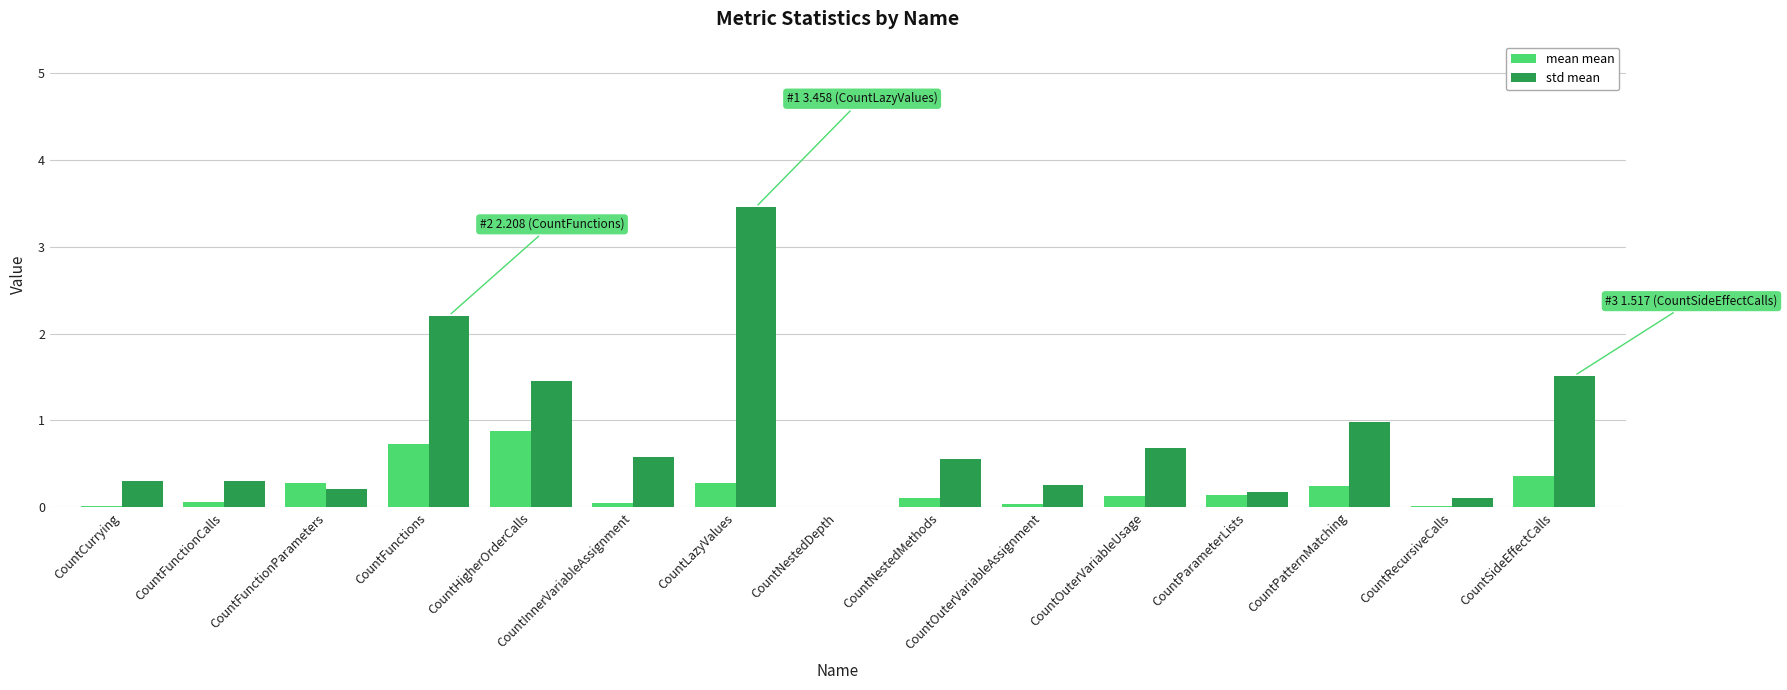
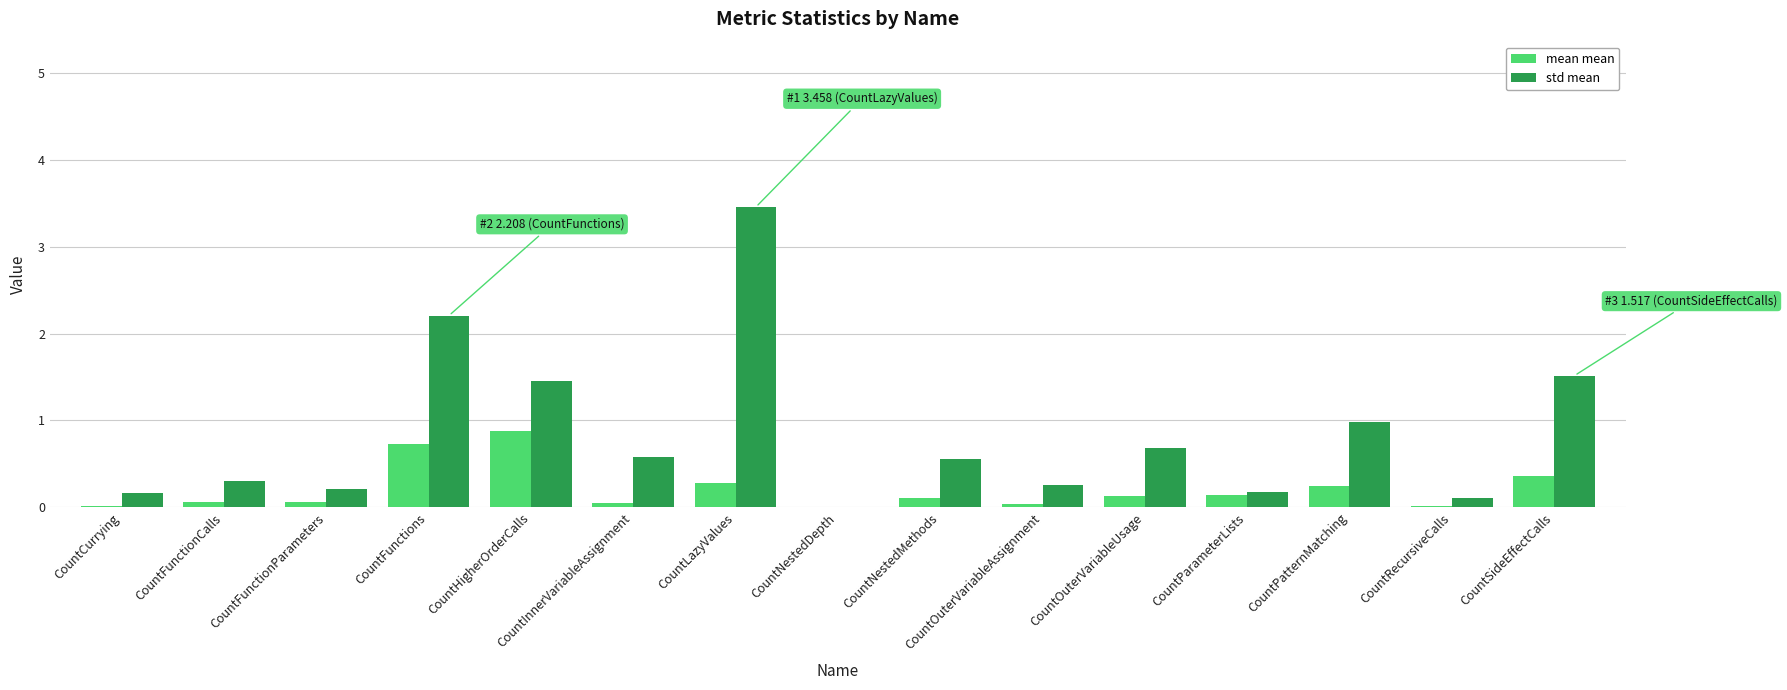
  {
    "mean mean": {
      "CountFunctionCalls": 0.1,
-     "CountFunctionParameters": 0.3,
+     "CountFunctionParameters": 0.1,
      "CountFunctions": 0.7,
      "CountHigherOrderCalls": 0.9,
      "CountInnerVariableAssignment": 0.1,
      "CountLazyValues": 0.3,
      "CountNestedMethods": 0.1,
      "CountOuterVariableAssignment": 0.0,
      "CountOuterVariableUsage": 0.1,
      "CountParameterLists": 0.1,
      "CountPatternMatching": 0.2,
      "CountSideEffectCalls": 0.4
    },
    "std mean": {
-     "CountCurrying": 0.3,
+     "CountCurrying": 0.2,
      "CountFunctionCalls": 0.3,
      "CountFunctionParameters": 0.2,
      "CountHigherOrderCalls": 1.5,
      "CountInnerVariableAssignment": 0.6,
      "CountNestedMethods": 0.6,
      "CountOuterVariableAssignment": 0.3,
      "CountOuterVariableUsage": 0.7,
      "CountParameterLists": 0.2,
      "CountPatternMatching": 1.0,
      "CountRecursiveCalls": 0.1
    }
  }
